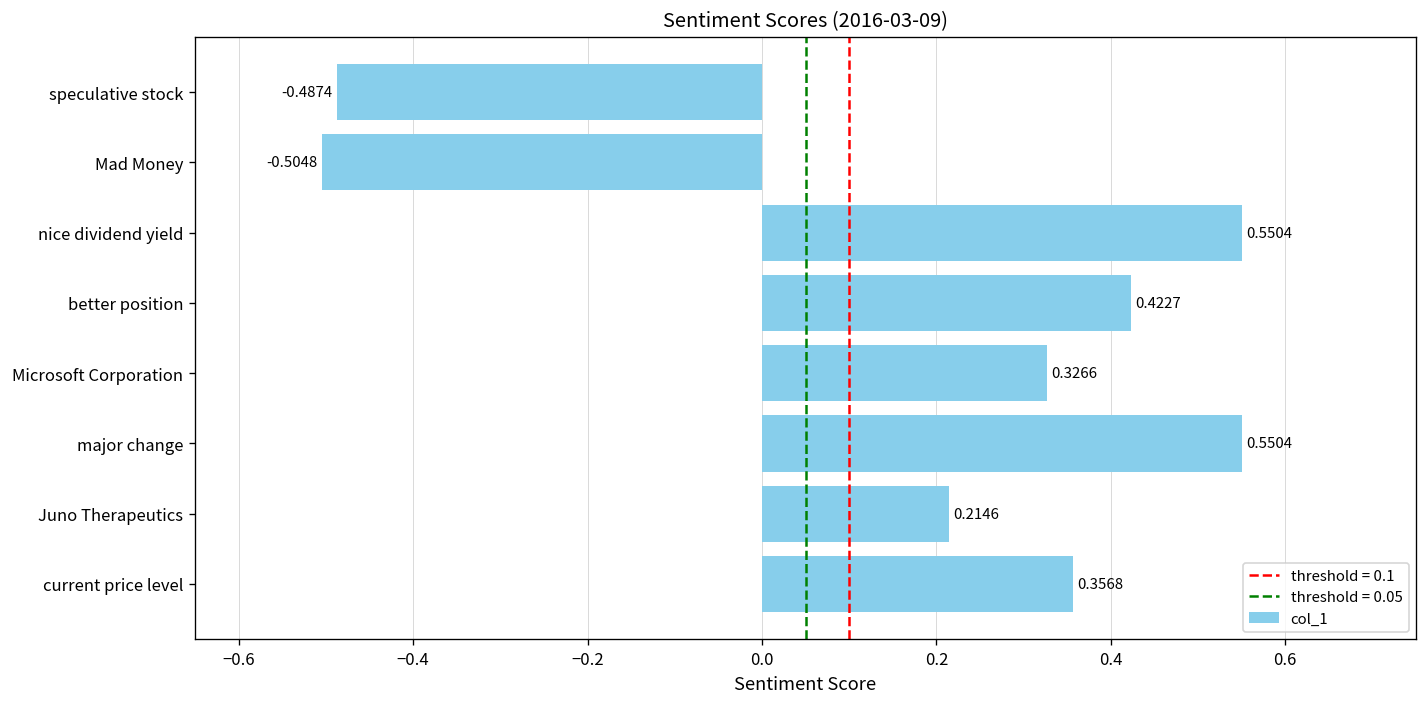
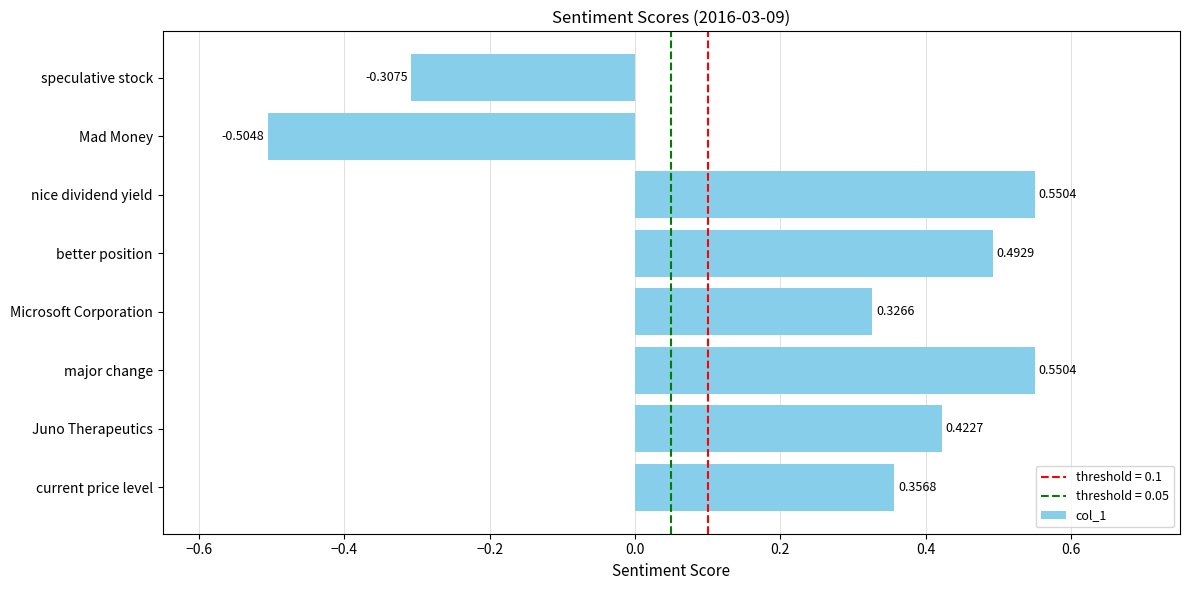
  {
-   "speculative stock": -0.4874,
+   "speculative stock": -0.3075,
    "Mad Money": -0.5048,
    "nice dividend yield": 0.5504,
-   "better position": 0.4227,
+   "better position": 0.4929,
    "Microsoft Corporation": 0.3266,
    "major change": 0.5504,
-   "Juno Therapeutics": 0.2146,
+   "Juno Therapeutics": 0.4227,
    "current price level": 0.3568
  }
